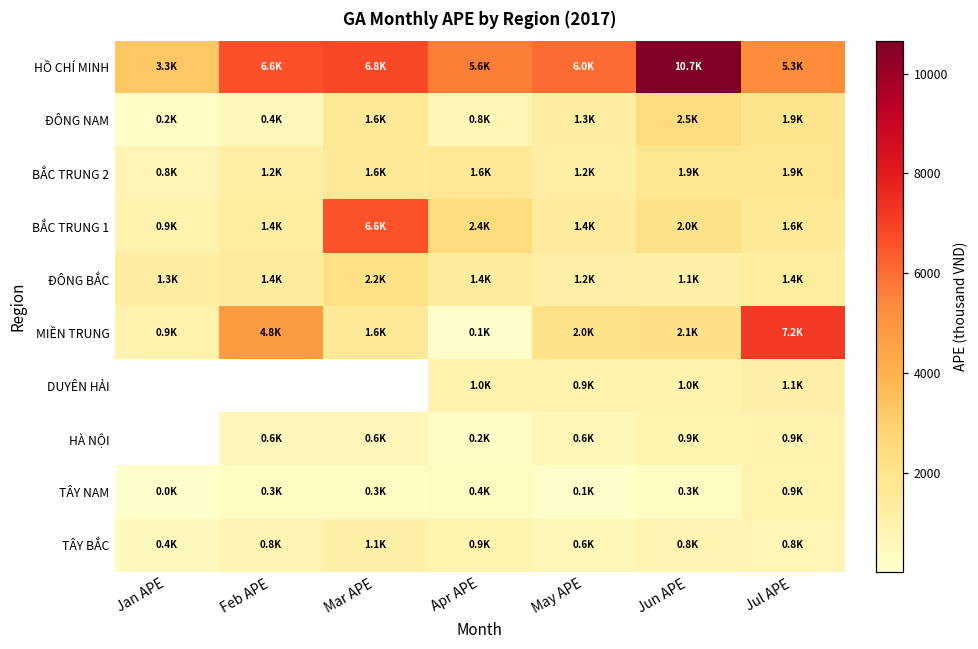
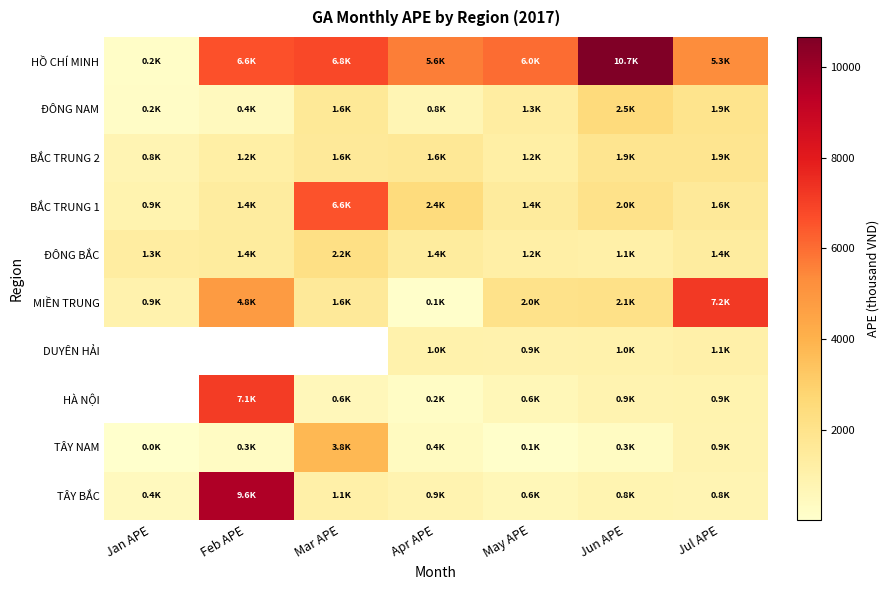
  {
    "HỒ CHÍ MINH": {
-     "Jan APE": "3.3K",
+     "Jan APE": "0.2K",
      "Feb APE": "6.6K",
      "Mar APE": "6.8K",
      "Apr APE": "5.6K",
      "May APE": "6.0K",
      "Jun APE": "10.7K",
      "Jul APE": "5.3K"
    },
    "ĐÔNG NAM": {
      "Jan APE": "0.2K",
      "Feb APE": "0.4K",
      "Mar APE": "1.6K",
      "Apr APE": "0.8K",
      "May APE": "1.3K",
      "Jun APE": "2.5K",
      "Jul APE": "1.9K"
    },
    "BẮC TRUNG 2": {
      "Jan APE": "0.8K",
      "Feb APE": "1.2K",
      "Mar APE": "1.6K",
      "Apr APE": "1.6K",
      "May APE": "1.2K",
      "Jun APE": "1.9K",
      "Jul APE": "1.9K"
    },
    "BẮC TRUNG 1": {
      "Jan APE": "0.9K",
      "Feb APE": "1.4K",
      "Mar APE": "6.6K",
      "Apr APE": "2.4K",
      "May APE": "1.4K",
      "Jun APE": "2.0K",
      "Jul APE": "1.6K"
    },
    "ĐÔNG BẮC": {
      "Jan APE": "1.3K",
      "Feb APE": "1.4K",
      "Mar APE": "2.2K",
      "Apr APE": "1.4K",
      "May APE": "1.2K",
      "Jun APE": "1.1K",
      "Jul APE": "1.4K"
    },
    "MIỀN TRUNG": {
      "Jan APE": "0.9K",
      "Feb APE": "4.8K",
      "Mar APE": "1.6K",
      "Apr APE": "0.1K",
      "May APE": "2.0K",
      "Jun APE": "2.1K",
      "Jul APE": "7.2K"
    },
    "DUYÊN HẢI": {
      "Apr APE": "1.0K",
      "May APE": "0.9K",
      "Jun APE": "1.0K",
      "Jul APE": "1.1K"
    },
    "HÀ NỘI": {
-     "Feb APE": "0.6K",
+     "Feb APE": "7.1K",
      "Mar APE": "0.6K",
      "Apr APE": "0.2K",
      "May APE": "0.6K",
      "Jun APE": "0.9K",
      "Jul APE": "0.9K"
    },
    "TÂY NAM": {
      "Jan APE": "0.0K",
      "Feb APE": "0.3K",
-     "Mar APE": "0.3K",
+     "Mar APE": "3.8K",
      "Apr APE": "0.4K",
      "May APE": "0.1K",
      "Jun APE": "0.3K",
      "Jul APE": "0.9K"
    },
    "TÂY BẮC": {
      "Jan APE": "0.4K",
-     "Feb APE": "0.8K",
+     "Feb APE": "9.6K",
      "Mar APE": "1.1K",
      "Apr APE": "0.9K",
      "May APE": "0.6K",
      "Jun APE": "0.8K",
      "Jul APE": "0.8K"
    }
  }
